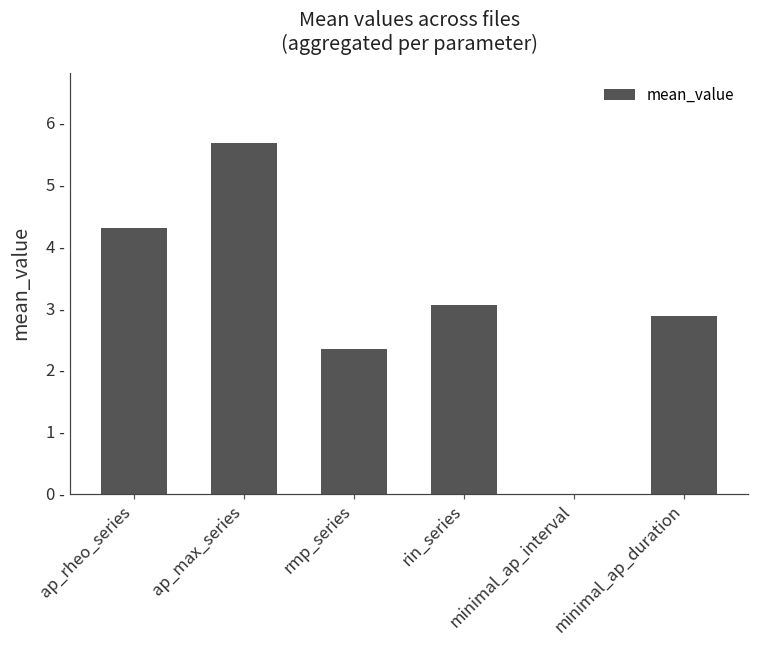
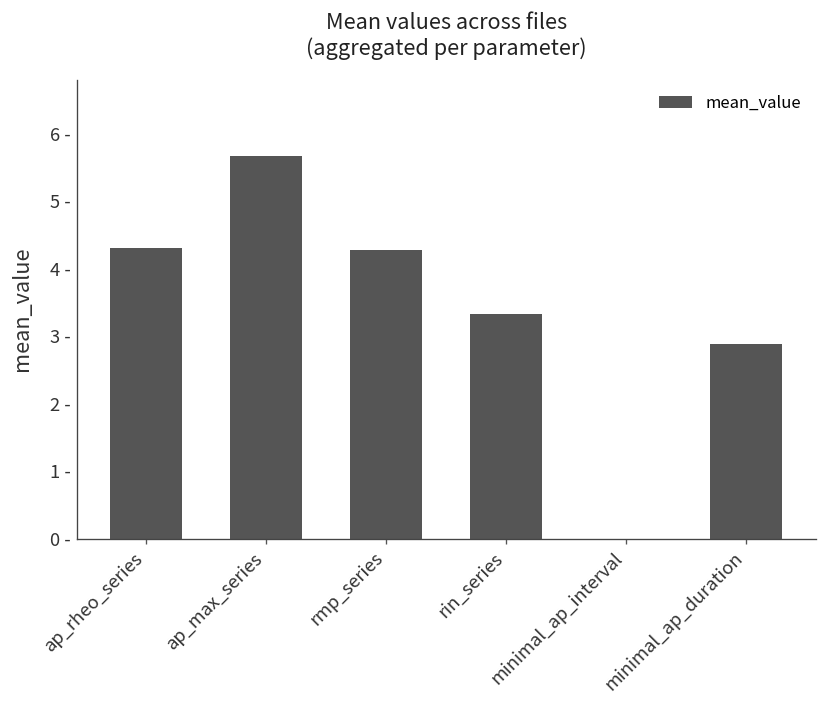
  {
    "ap_rheo_series": "4.3 -",
    "ap_max_series": "5.7 -",
-   "rmp_series": "2.3 -",
-   "rin_series": "3.0 -",
+   "rmp_series": "4.3 -",
+   "rin_series": "3.3 -",
    "minimal_ap_duration": "2.9 -"
  }
